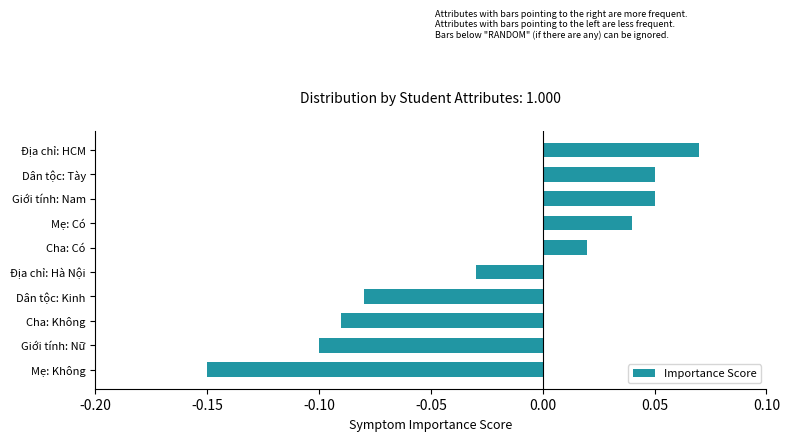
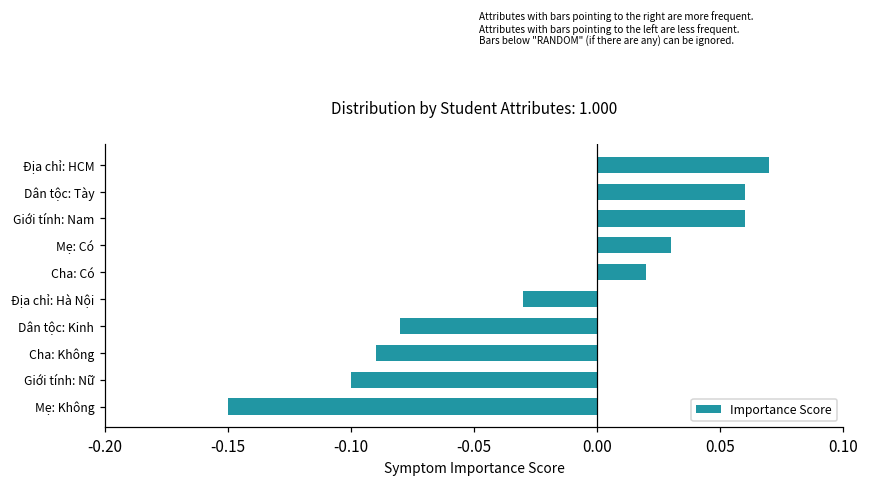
  {
    "Địa chỉ: HCM": 0.07,
-   "Dân tộc: Tày": 0.05,
-   "Giới tính: Nam": 0.05,
-   "Mẹ: Có": 0.04,
+   "Dân tộc: Tày": 0.06,
+   "Giới tính: Nam": 0.06,
+   "Mẹ: Có": 0.03,
    "Cha: Có": 0.02,
    "Địa chỉ: Hà Nội": -0.03,
    "Dân tộc: Kinh": -0.08,
    "Cha: Không": -0.09,
    "Giới tính: Nữ": -0.10,
    "Mẹ: Không": -0.15
  }
